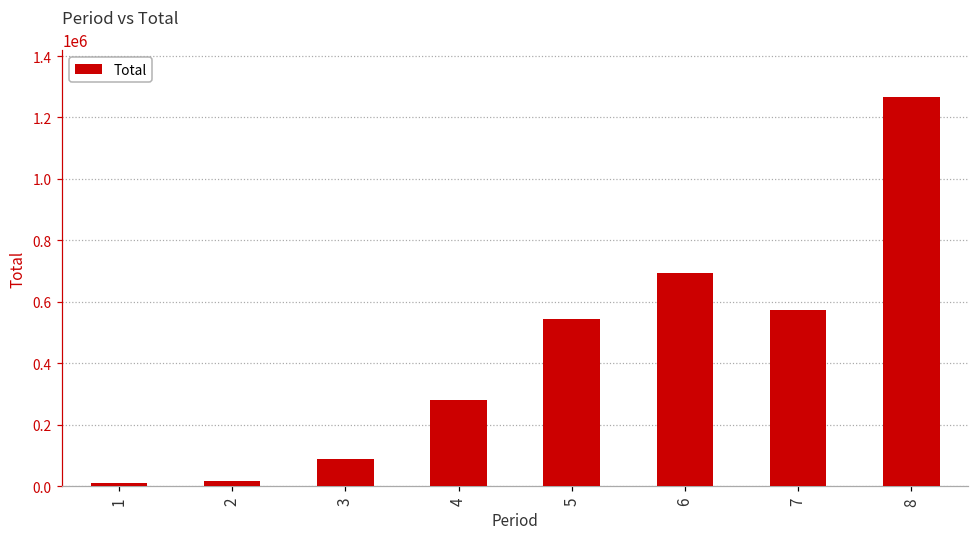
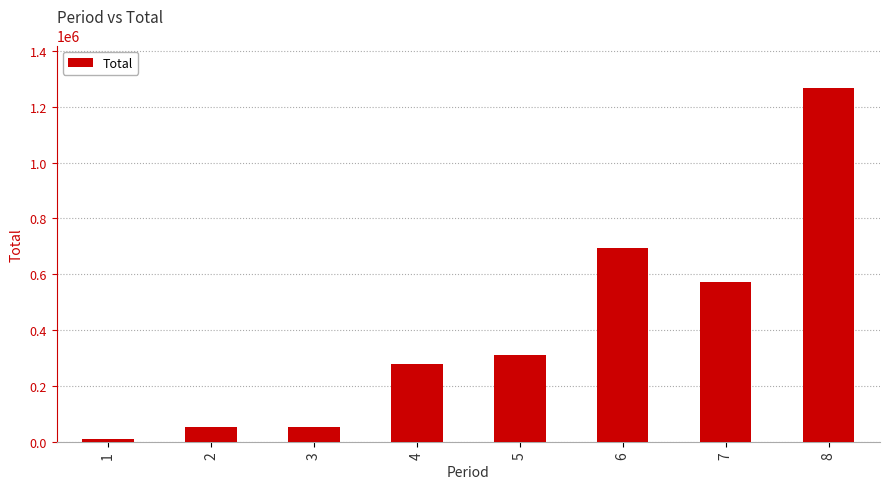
  {
    "1": 10000,
-   "2": 20000,
-   "3": 90000,
+   "2": 50000,
+   "3": 50000,
    "4": 280000,
-   "5": 540000,
+   "5": 310000,
    "6": 690000,
    "7": 570000,
    "8": 1270000
  }
